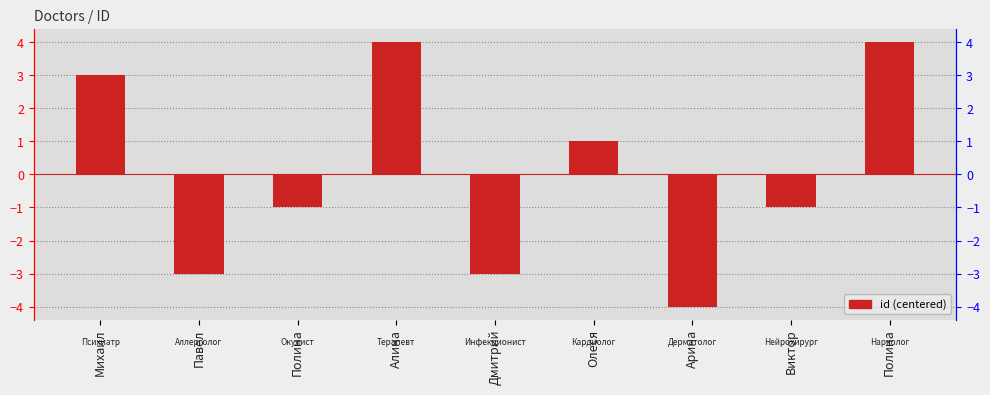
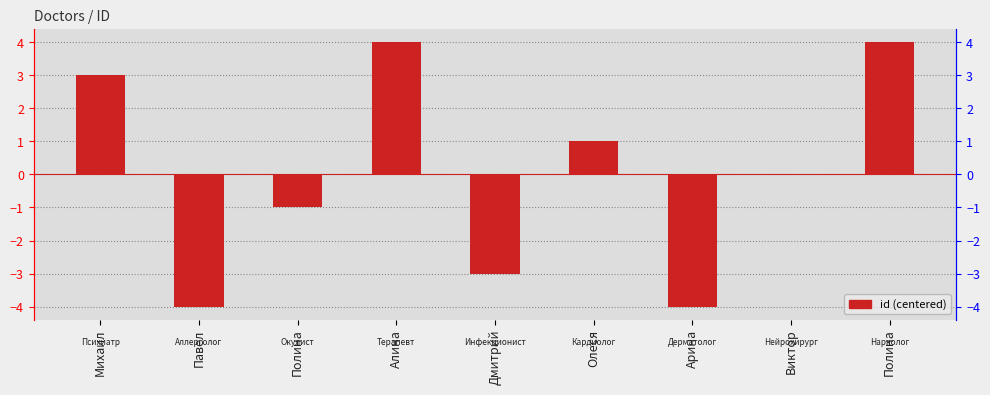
  {
    "Михаил": 3.0,
-   "Павел": -3.0,
+   "Павел": -4.0,
    "Алина": 4.0,
    "Дмитрий": -3.0,
    "Олеся": 1.0,
    "Арина": -4.0,
-   "Виктор": -1.0
+   "Виктор": 0.0
  }
